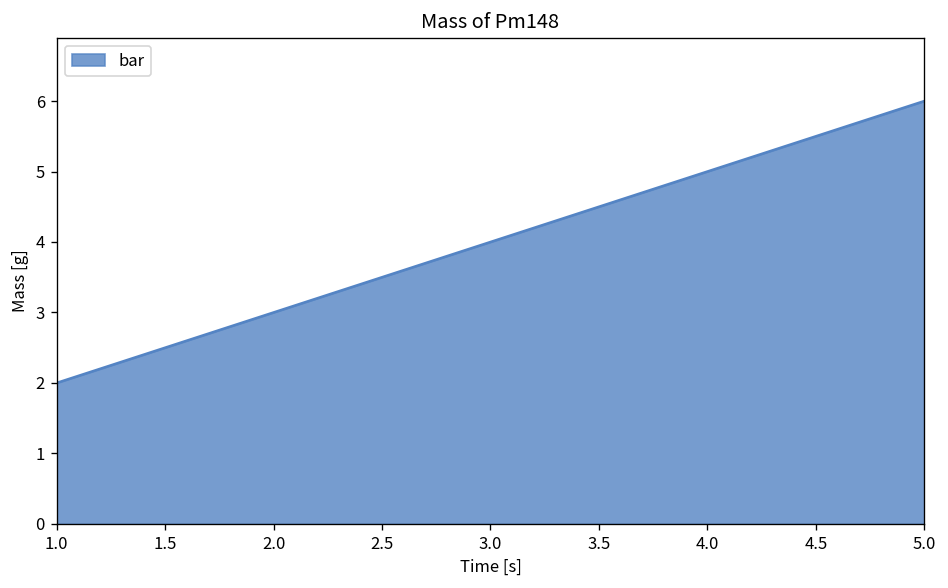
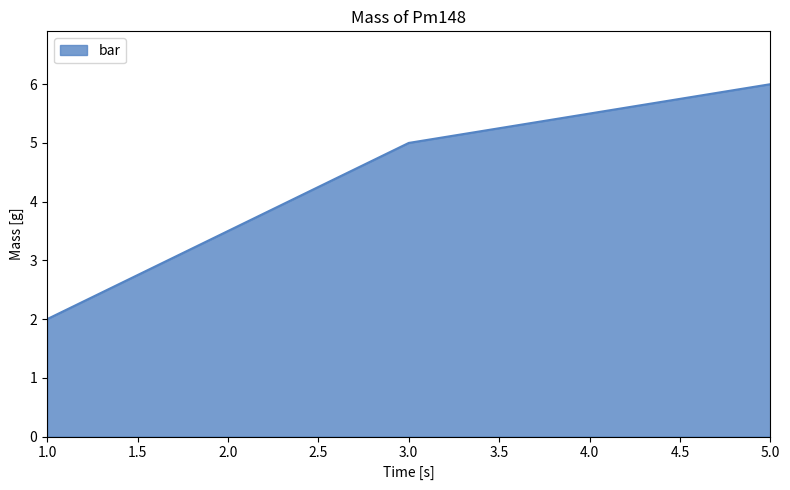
  {
    "1.0": 2,
-   "3.0": 4,
+   "3.0": 5,
    "5.0": 6
  }
